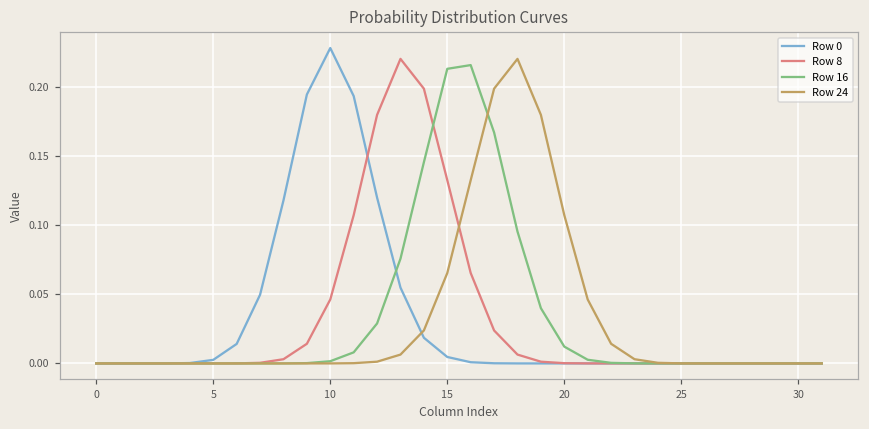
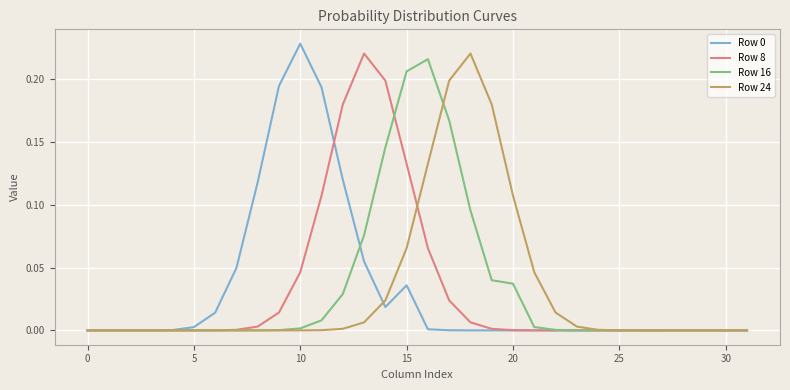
  {
    "Row 0": {
      "5": 0.003,
      "10": 0.228,
-     "15": 0.005
+     "15": 0.036
    },
    "Row 16": {
-     "15": 0.213,
-     "20": 0.012
+     "15": 0.206,
+     "20": 0.037
    }
  }
